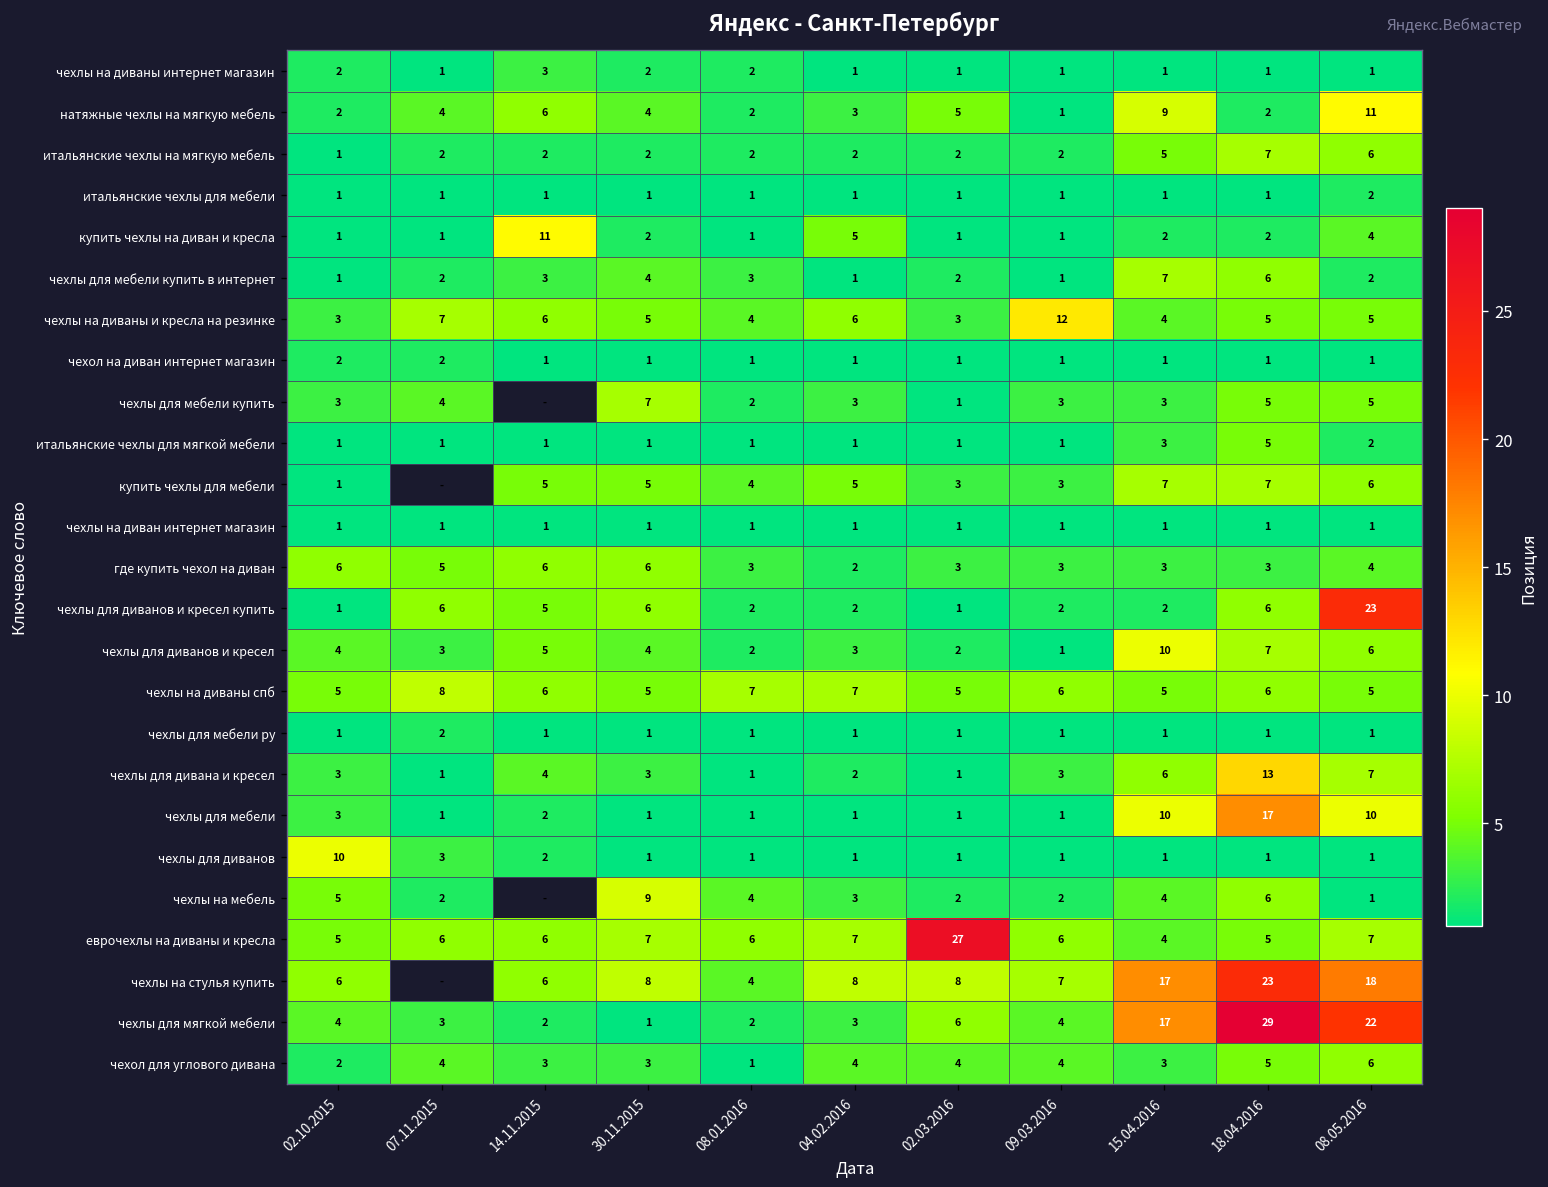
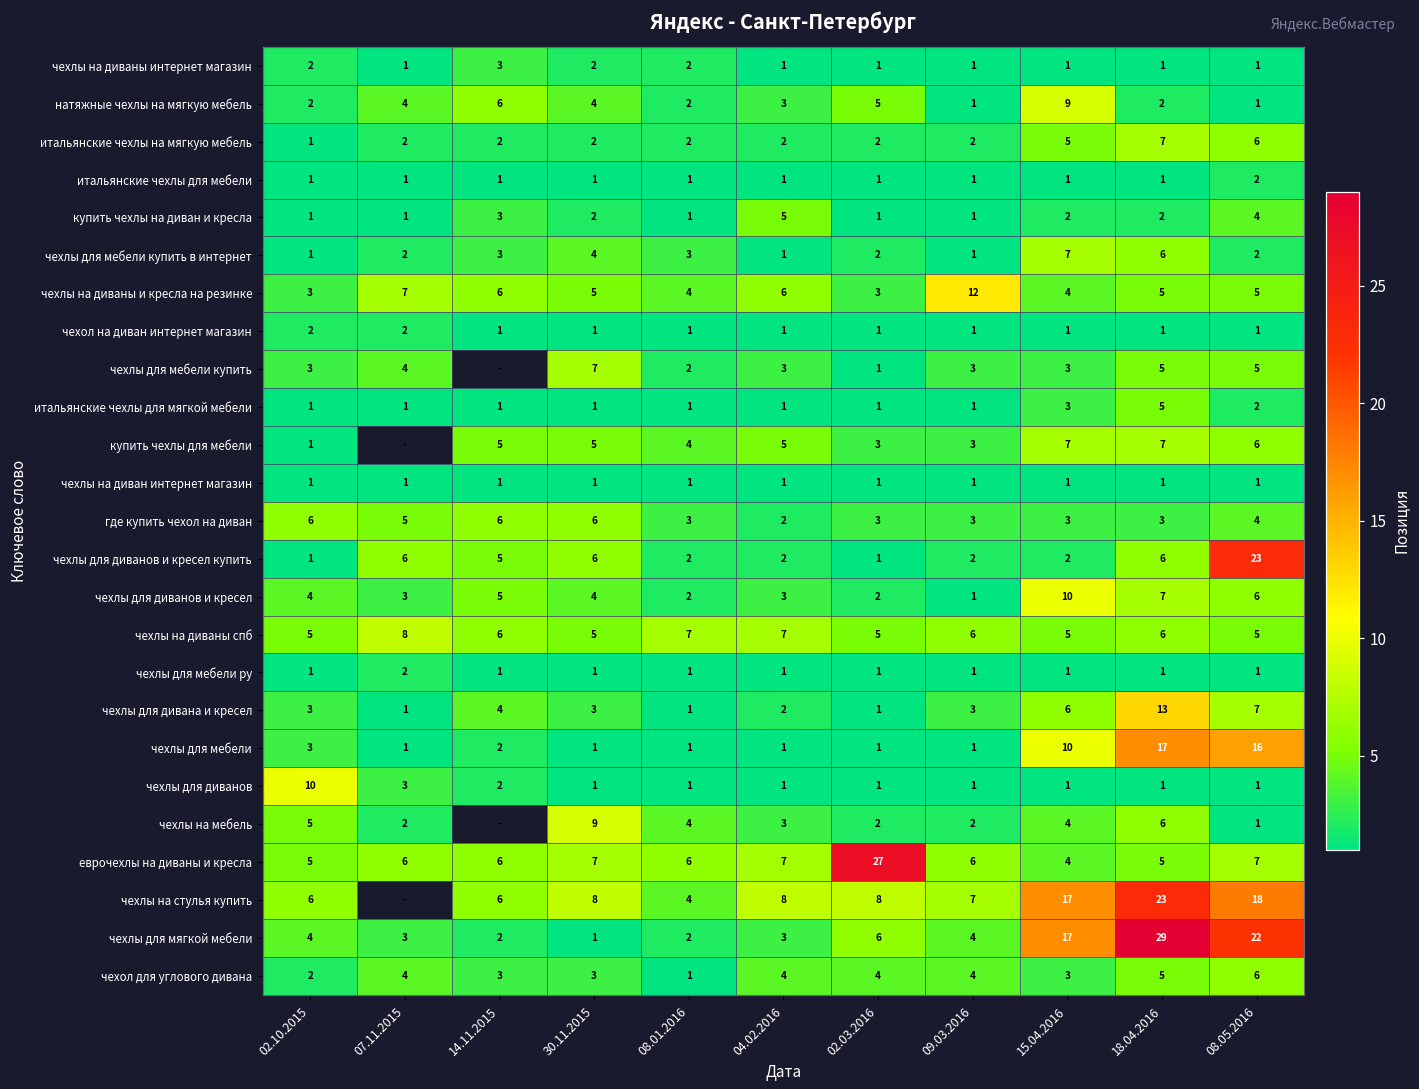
  {
    "натяжные чехлы на мягкую мебель": {
      "02.10.2015": 2,
      "07.11.2015": 4,
      "14.11.2015": 6,
      "30.11.2015": 4,
      "08.01.2016": 2,
      "04.02.2016": 3,
      "02.03.2016": 5,
      "09.03.2016": 1,
      "15.04.2016": 9,
      "18.04.2016": 2,
-     "08.05.2016": 11
+     "08.05.2016": 1
    },
    "купить чехлы на диван и кресла": {
      "02.10.2015": 1,
      "07.11.2015": 1,
-     "14.11.2015": 11,
+     "14.11.2015": 3,
      "30.11.2015": 2,
      "08.01.2016": 1,
      "04.02.2016": 5,
      "02.03.2016": 1,
      "09.03.2016": 1,
      "15.04.2016": 2,
      "18.04.2016": 2,
      "08.05.2016": 4
    },
    "чехлы для мебели": {
      "02.10.2015": 3,
      "07.11.2015": 1,
      "14.11.2015": 2,
      "30.11.2015": 1,
      "08.01.2016": 1,
      "04.02.2016": 1,
      "02.03.2016": 1,
      "09.03.2016": 1,
      "15.04.2016": 10,
      "18.04.2016": 17,
-     "08.05.2016": 10
+     "08.05.2016": 16
    }
  }
